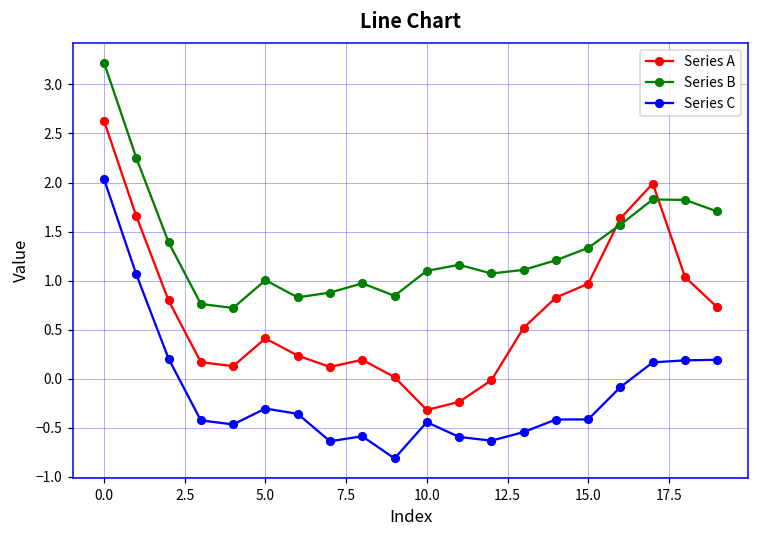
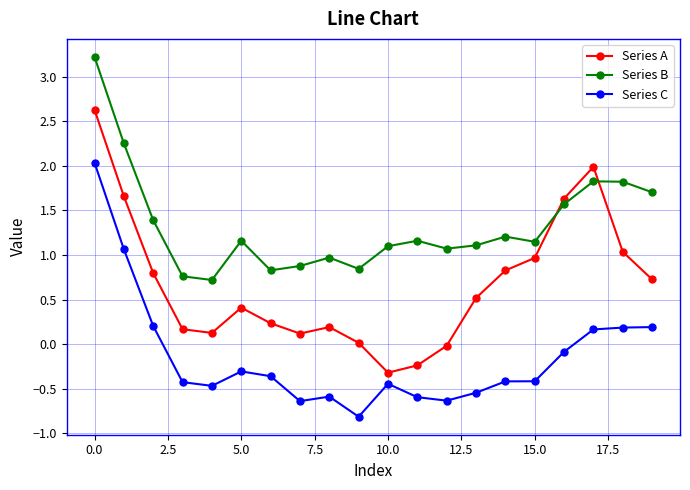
  {
    "Series A": {
      "0.0": 2.6,
      "5.0": 0.4,
      "10.0": -0.3,
      "15.0": 1.0
    },
    "Series B": {
      "0.0": 3.2,
-     "5.0": 1.0,
+     "5.0": 1.2,
      "10.0": 1.1,
-     "15.0": 1.3
+     "15.0": 1.1
    },
    "Series C": {
      "0.0": 2.0,
      "5.0": -0.3,
      "10.0": -0.4,
      "15.0": -0.4
    }
  }
